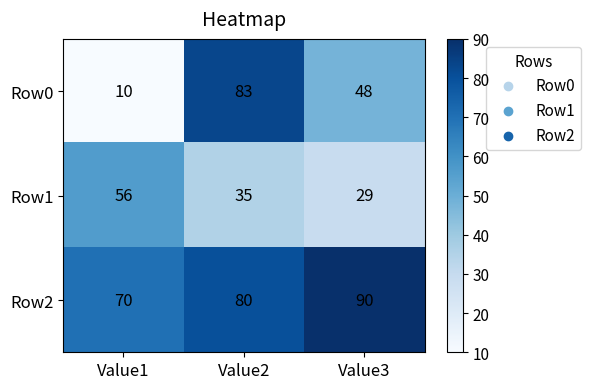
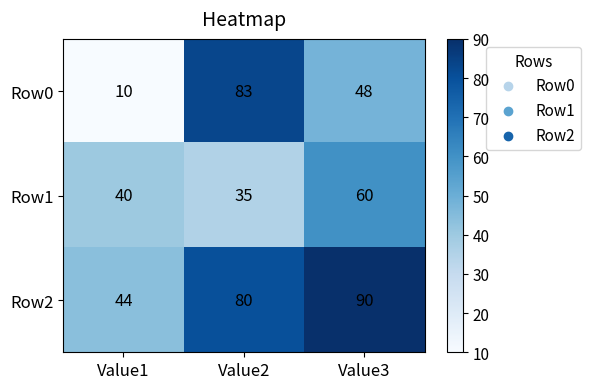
  {
    "Row0": {
      "Value1": 10,
      "Value2": 83,
      "Value3": 48
    },
    "Row1": {
-     "Value1": 56,
+     "Value1": 40,
      "Value2": 35,
-     "Value3": 29
+     "Value3": 60
    },
    "Row2": {
-     "Value1": 70,
+     "Value1": 44,
      "Value2": 80,
      "Value3": 90
    }
  }
